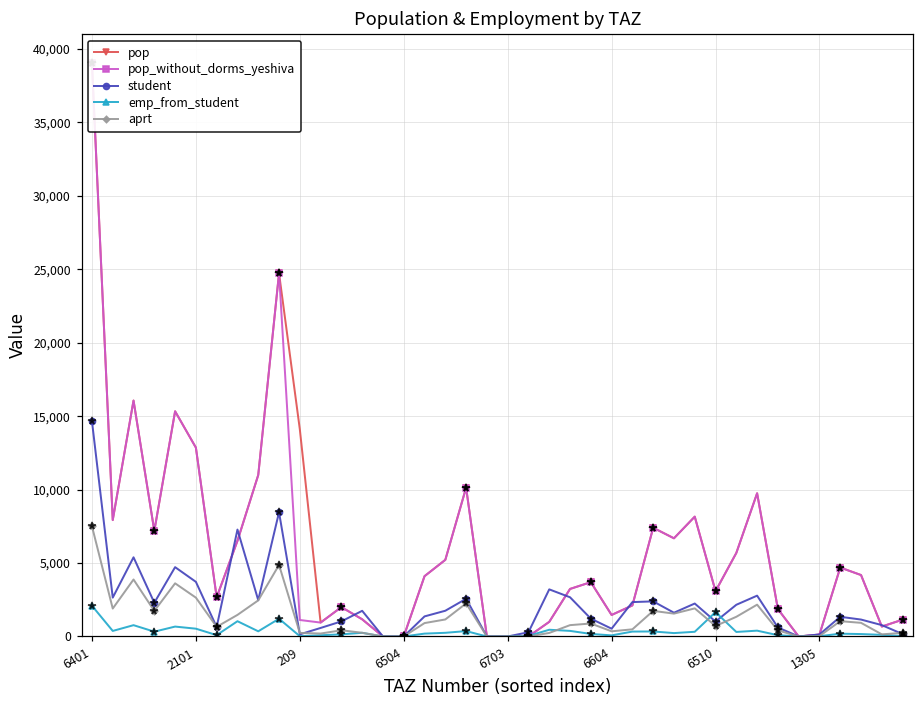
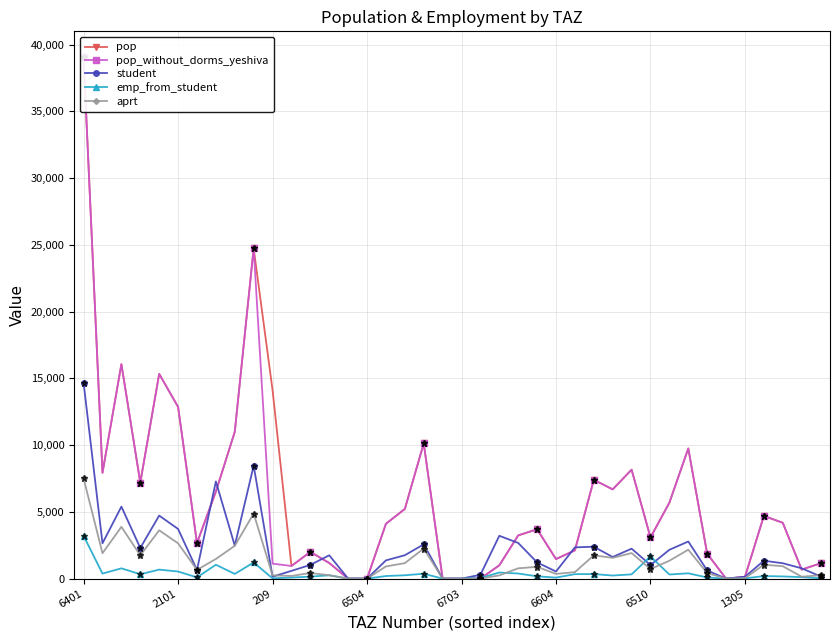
  {
    "pop": {
      "209": "14,100"
    },
    "pop_without_dorms_yeshiva": {
      "209": "1,100"
    },
    "student": {
      "2101": "3,700"
    },
    "emp_from_student": {
-     "6401": "2,100",
+     "6401": "3,200",
      "2101": "500",
      "6604": "100"
    },
    "aprt": {
      "2101": "2,600"
    }
  }
